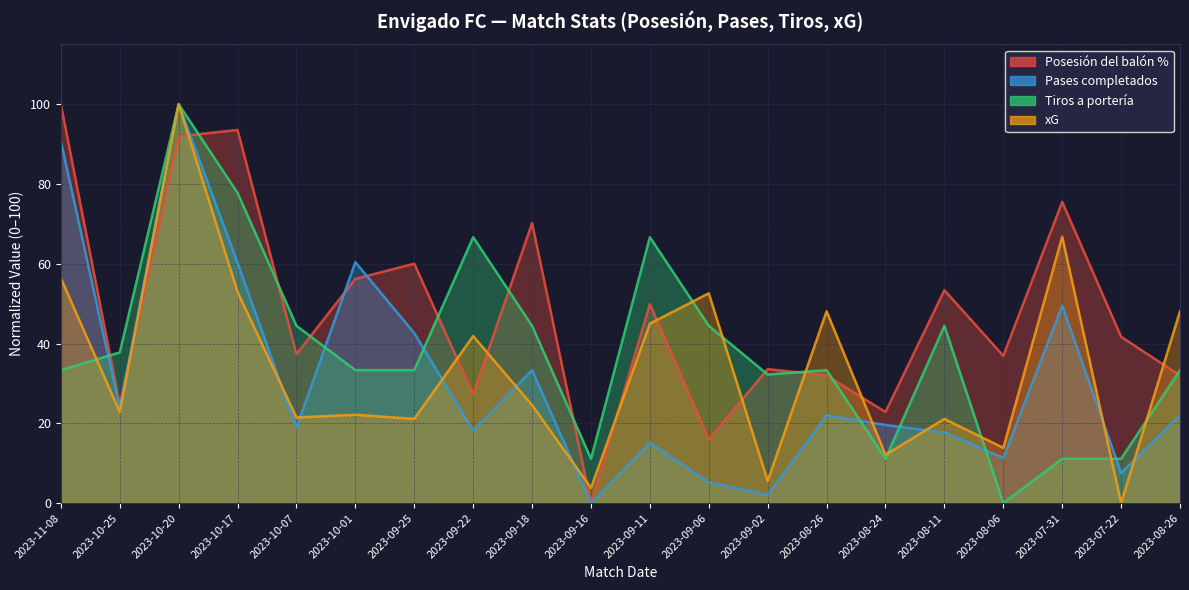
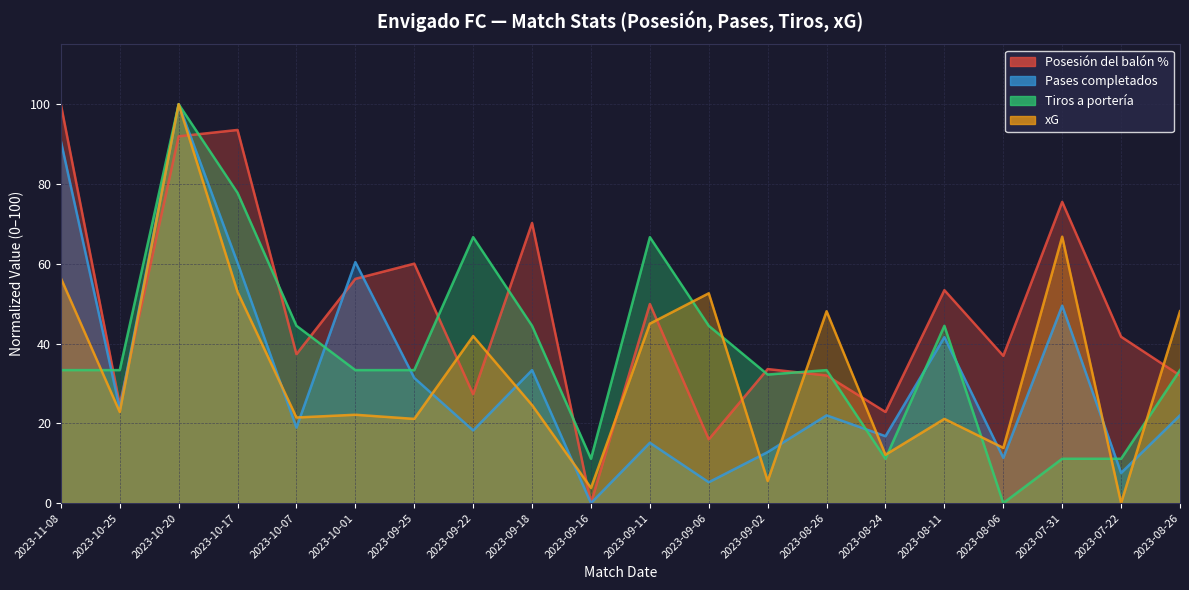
  {
    "Pases completados": {
      "2023-11-08": 91,
      "2023-10-25": 24,
      "2023-10-17": 60,
      "2023-10-07": 19,
      "2023-10-01": 60,
-     "2023-09-25": 43,
+     "2023-09-25": 31,
      "2023-09-22": 18,
      "2023-09-18": 33,
      "2023-09-11": 15,
      "2023-09-06": 5,
-     "2023-09-02": 2,
-     "2023-08-24": 20,
-     "2023-08-11": 18,
+     "2023-09-02": 13,
+     "2023-08-24": 17,
+     "2023-08-11": 42,
      "2023-08-06": 11,
      "2023-07-31": 49,
      "2023-07-22": 8
    },
    "Tiros a portería": {
      "2023-11-08": 33,
-     "2023-10-25": 38,
+     "2023-10-25": 33,
      "2023-10-17": 78,
      "2023-10-07": 44,
      "2023-10-01": 33,
      "2023-09-25": 33,
      "2023-09-22": 67,
      "2023-09-18": 44,
      "2023-09-16": 11,
      "2023-09-11": 67,
      "2023-09-06": 44,
      "2023-09-02": 32,
      "2023-08-24": 11,
      "2023-08-11": 44,
      "2023-08-06": 0,
      "2023-07-31": 11,
      "2023-07-22": 11
    }
  }
